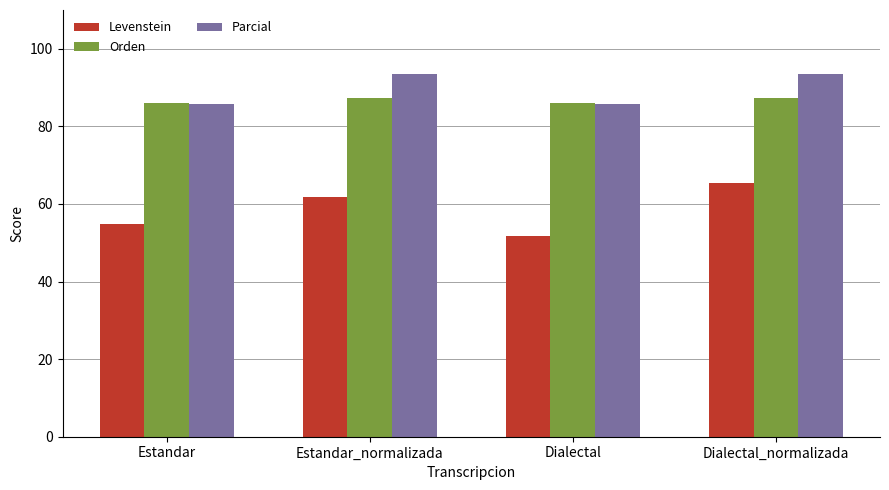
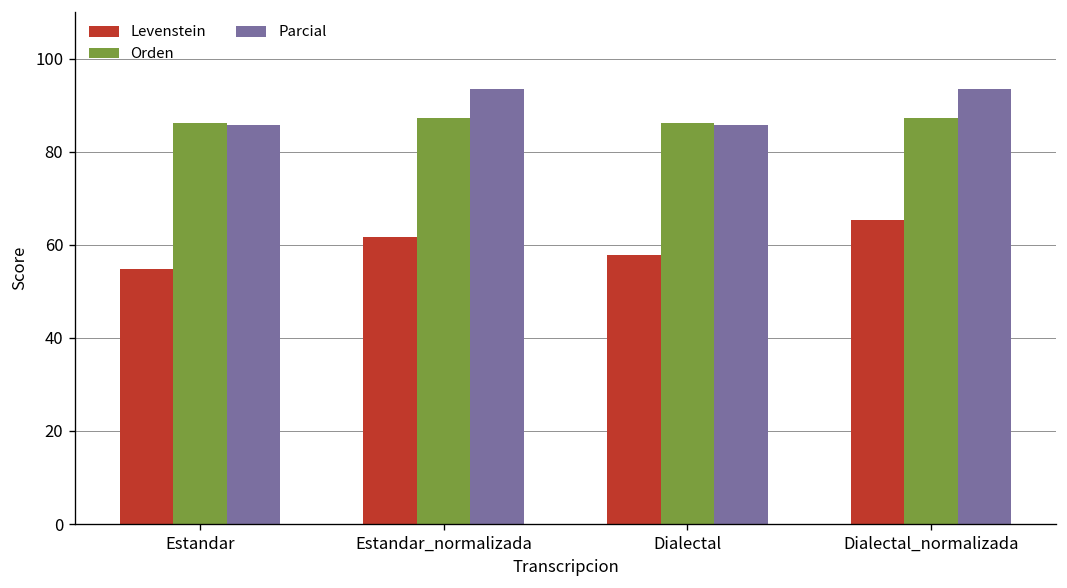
  {
    "Levenstein": {
      "Estandar": 55,
      "Estandar_normalizada": 62,
-     "Dialectal": 52,
+     "Dialectal": 58,
      "Dialectal_normalizada": 65
    },
    "Orden": {
      "Estandar": 86,
      "Estandar_normalizada": 87,
      "Dialectal": 86,
      "Dialectal_normalizada": 87
    },
    "Parcial": {
      "Estandar": 86,
      "Estandar_normalizada": 94,
      "Dialectal": 86,
      "Dialectal_normalizada": 94
    }
  }
